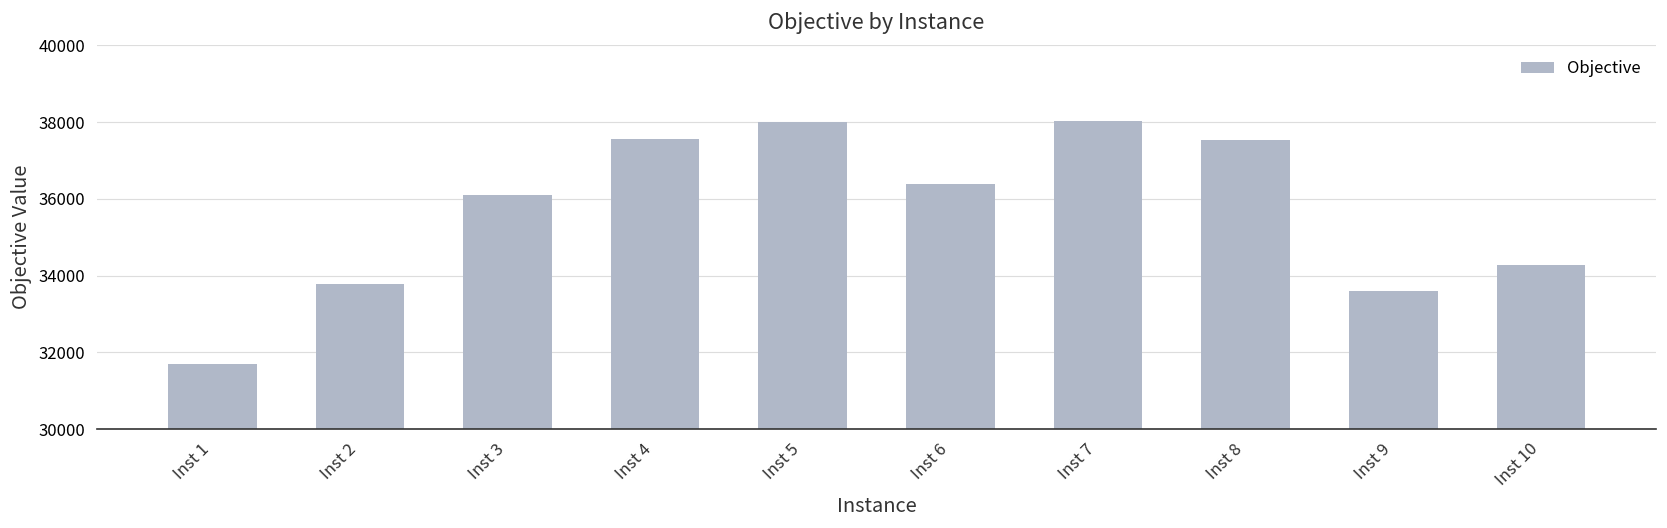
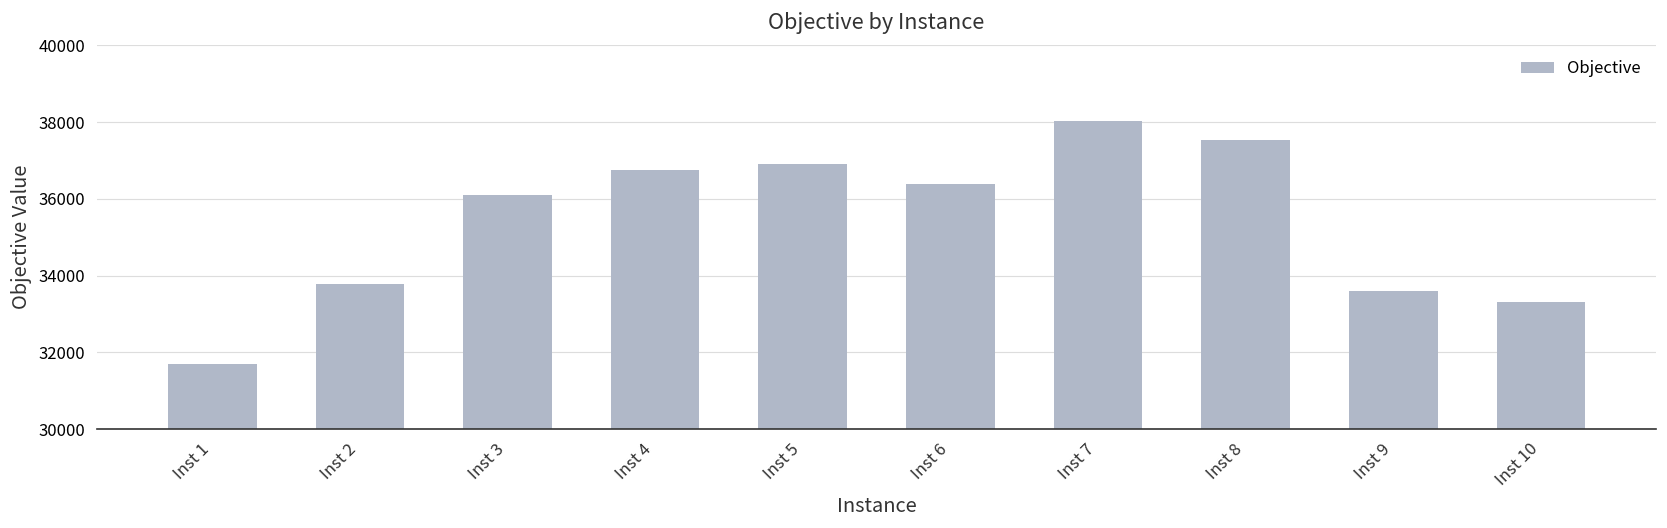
  {
    "Inst 1": 31700,
    "Inst 2": 33800,
    "Inst 3": 36100,
-   "Inst 4": 37600,
-   "Inst 5": 38000,
+   "Inst 4": 36800,
+   "Inst 5": 36900,
    "Inst 6": 36400,
    "Inst 7": 38000,
    "Inst 8": 37500,
    "Inst 9": 33600,
-   "Inst 10": 34300
+   "Inst 10": 33300
  }
